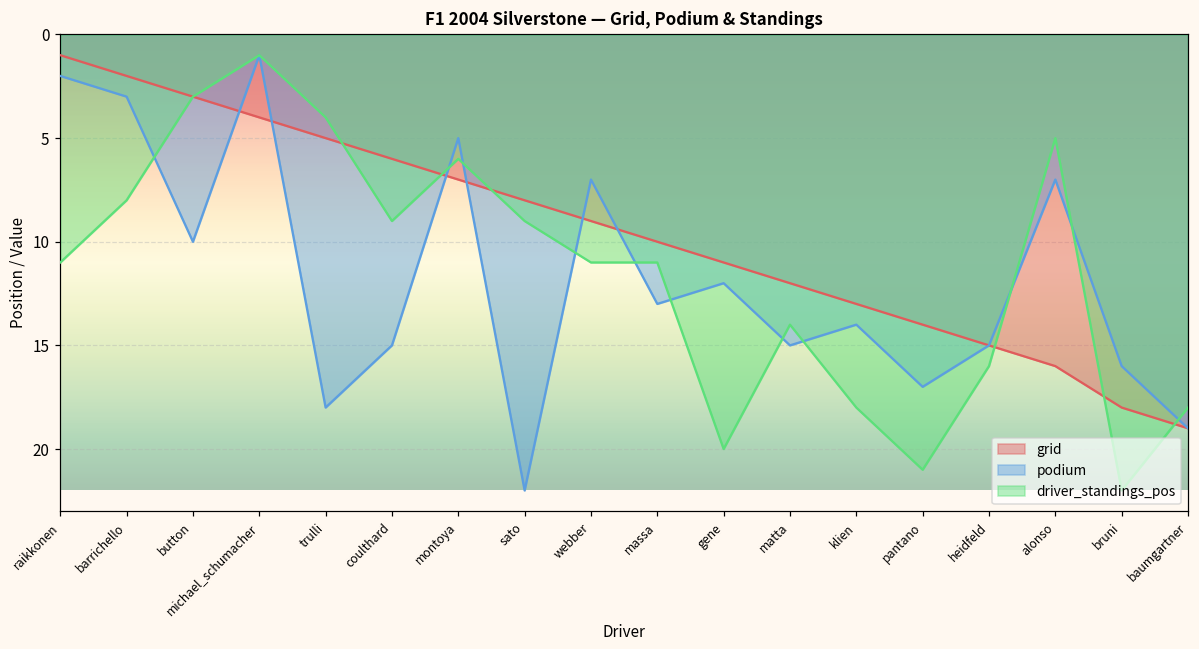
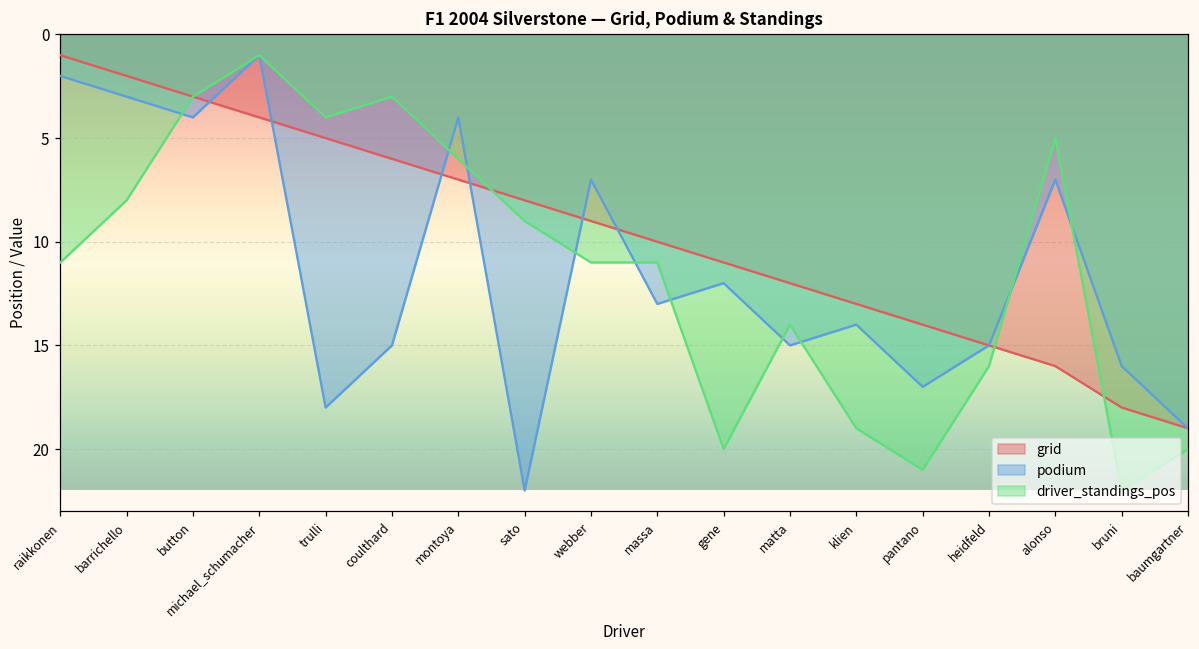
  {
    "grid": {
      "raikkonen": 1,
      "barrichello": 2,
      "michael_schumacher": 4,
      "trulli": 5,
      "coulthard": 6,
      "montoya": 7,
      "sato": 8,
      "webber": 9,
      "massa": 10,
      "gene": 11,
      "matta": 12,
      "klien": 13,
      "pantano": 14,
      "alonso": 16,
      "bruni": 18
    },
    "podium": {
      "raikkonen": 2,
      "barrichello": 3,
-     "button": 10,
+     "button": 4,
      "trulli": 18,
      "coulthard": 15,
-     "montoya": 5,
+     "montoya": 4,
      "sato": 22,
      "webber": 7,
      "massa": 13,
      "gene": 12,
      "matta": 15,
      "klien": 14,
      "pantano": 17,
      "alonso": 7,
      "bruni": 16
    },
    "driver_standings_pos": {
      "raikkonen": 11,
      "barrichello": 8,
      "trulli": 4,
-     "coulthard": 9,
+     "coulthard": 3,
      "montoya": 6,
      "sato": 9,
      "webber": 11,
      "massa": 11,
      "gene": 20,
      "matta": 14,
-     "klien": 18,
+     "klien": 19,
      "pantano": 21,
      "heidfeld": 16,
      "alonso": 5,
-     "baumgartner": 18
+     "baumgartner": 20
    }
  }
